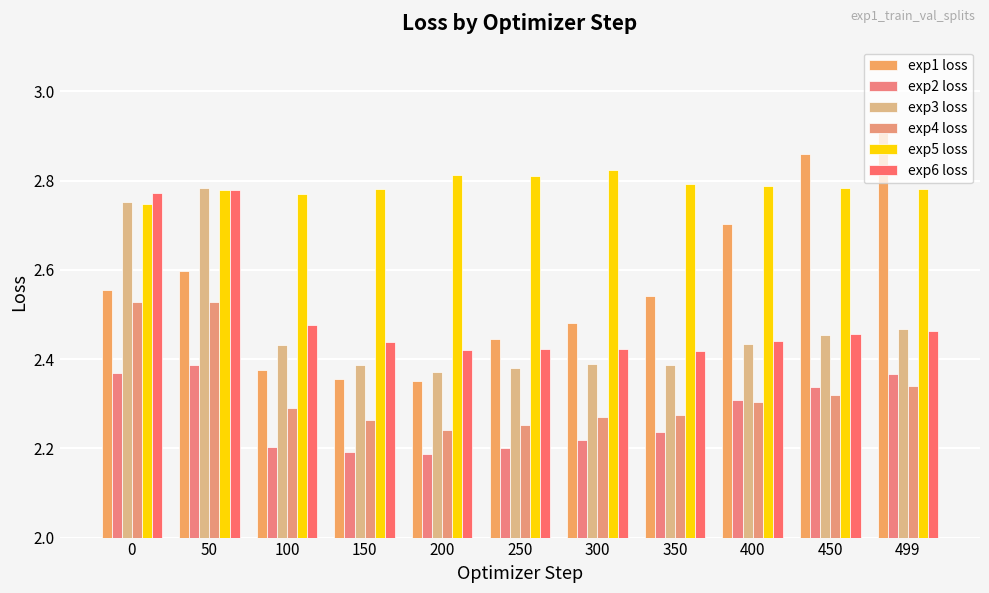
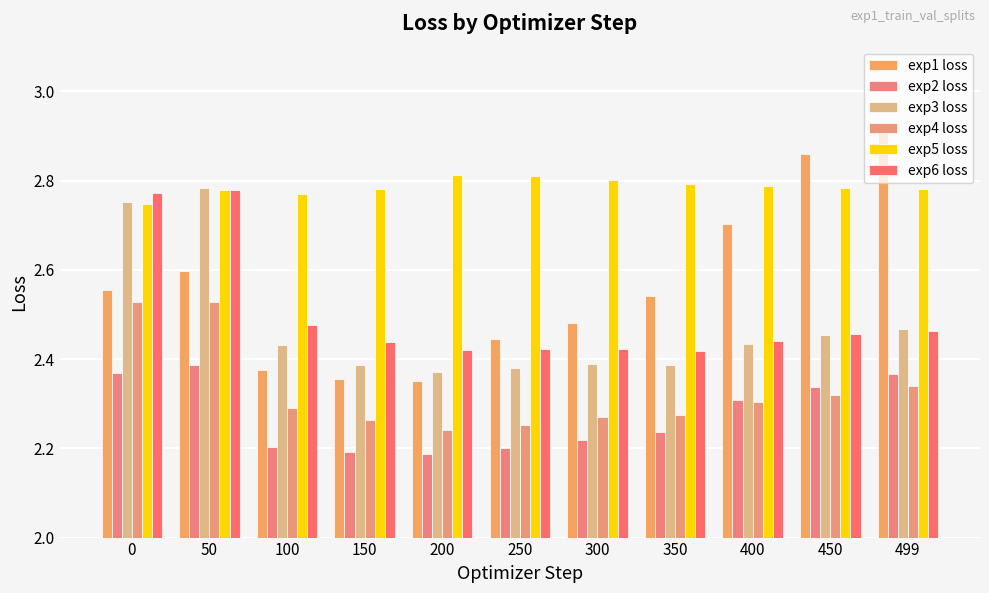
  {
    "exp5 loss": {
      "0": 2.75,
      "50": 2.78,
      "100": 2.77,
      "150": 2.78,
      "200": 2.81,
      "250": 2.81,
-     "300": 2.82,
+     "300": 2.80,
      "350": 2.79,
      "400": 2.79,
      "450": 2.78,
      "499": 2.78
    }
  }
